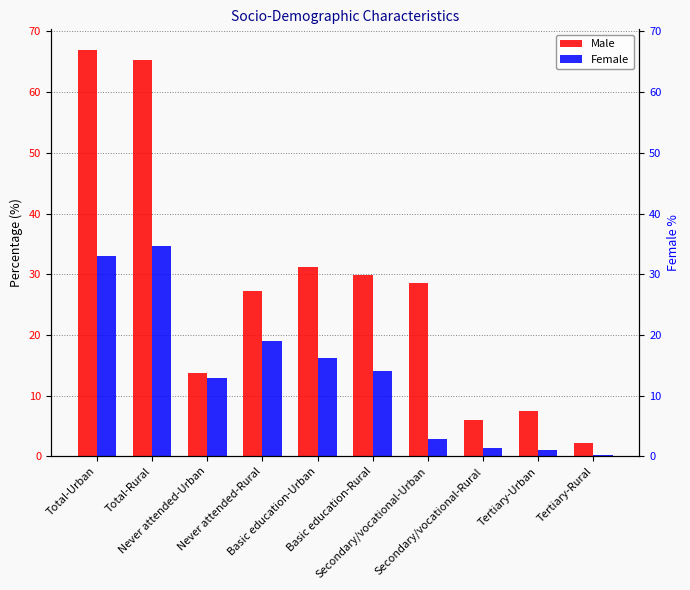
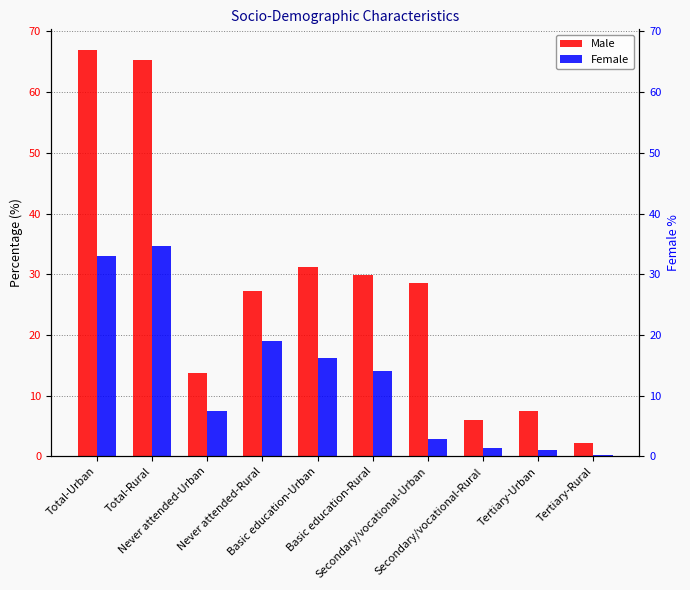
  {
    "Male": {
      "Total-Urban": 67,
      "Total-Rural": 65,
      "Never attended-Urban": 14,
      "Never attended-Rural": 27,
      "Basic education-Urban": 31,
      "Basic education-Rural": 30,
      "Secondary/vocational-Urban": 29,
      "Secondary/vocational-Rural": 6,
      "Tertiary-Urban": 7,
      "Tertiary-Rural": 2
    },
    "Female": {
      "Total-Urban": 33,
      "Total-Rural": 35,
-     "Never attended-Urban": 13,
+     "Never attended-Urban": 8,
      "Never attended-Rural": 19,
      "Basic education-Urban": 16,
      "Basic education-Rural": 14,
      "Secondary/vocational-Urban": 3,
      "Secondary/vocational-Rural": 1,
      "Tertiary-Urban": 1
    }
  }
